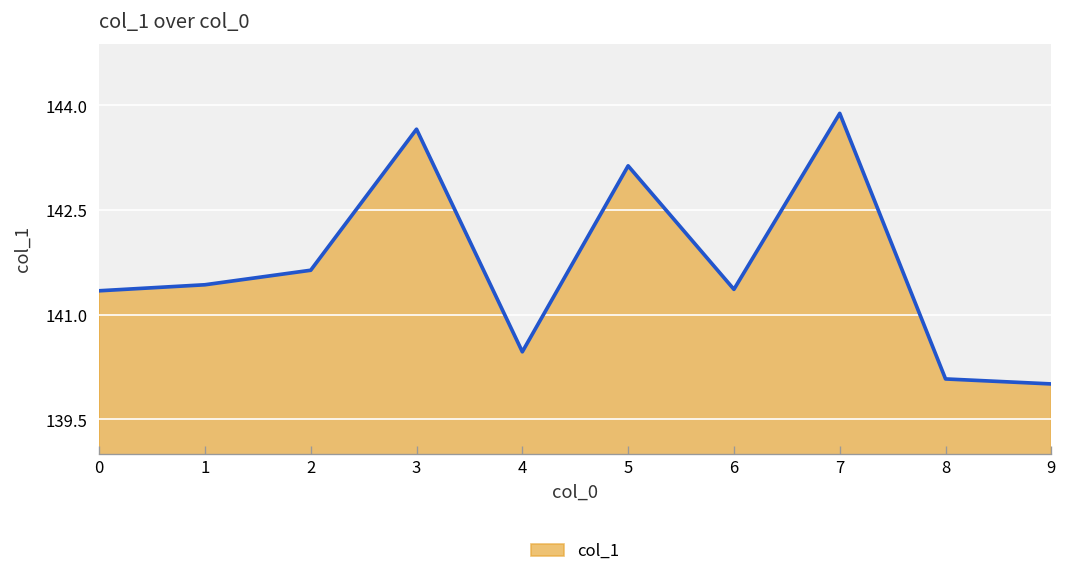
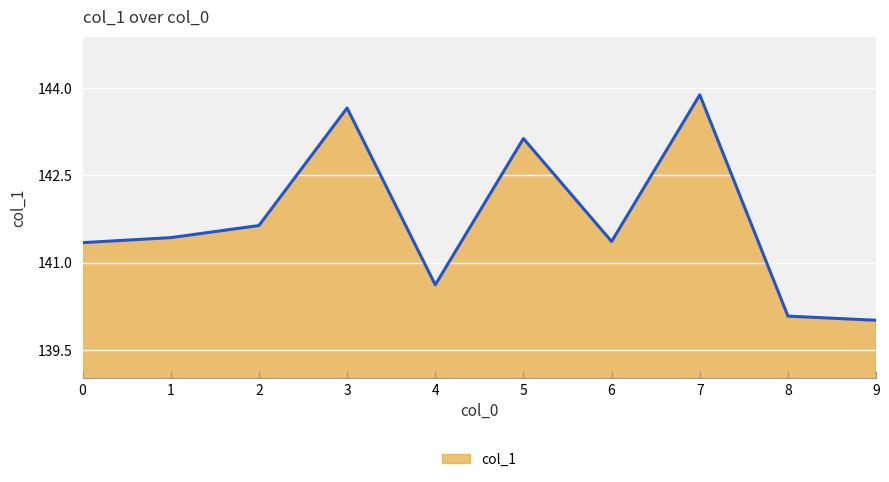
  {
    "0": 141.3,
    "1": 141.4,
    "2": 141.6,
    "3": 143.7,
-   "4": 140.5,
+   "4": 140.6,
    "5": 143.1,
    "6": 141.4,
    "7": 143.9,
    "8": 140.1,
    "9": 140.0
  }
